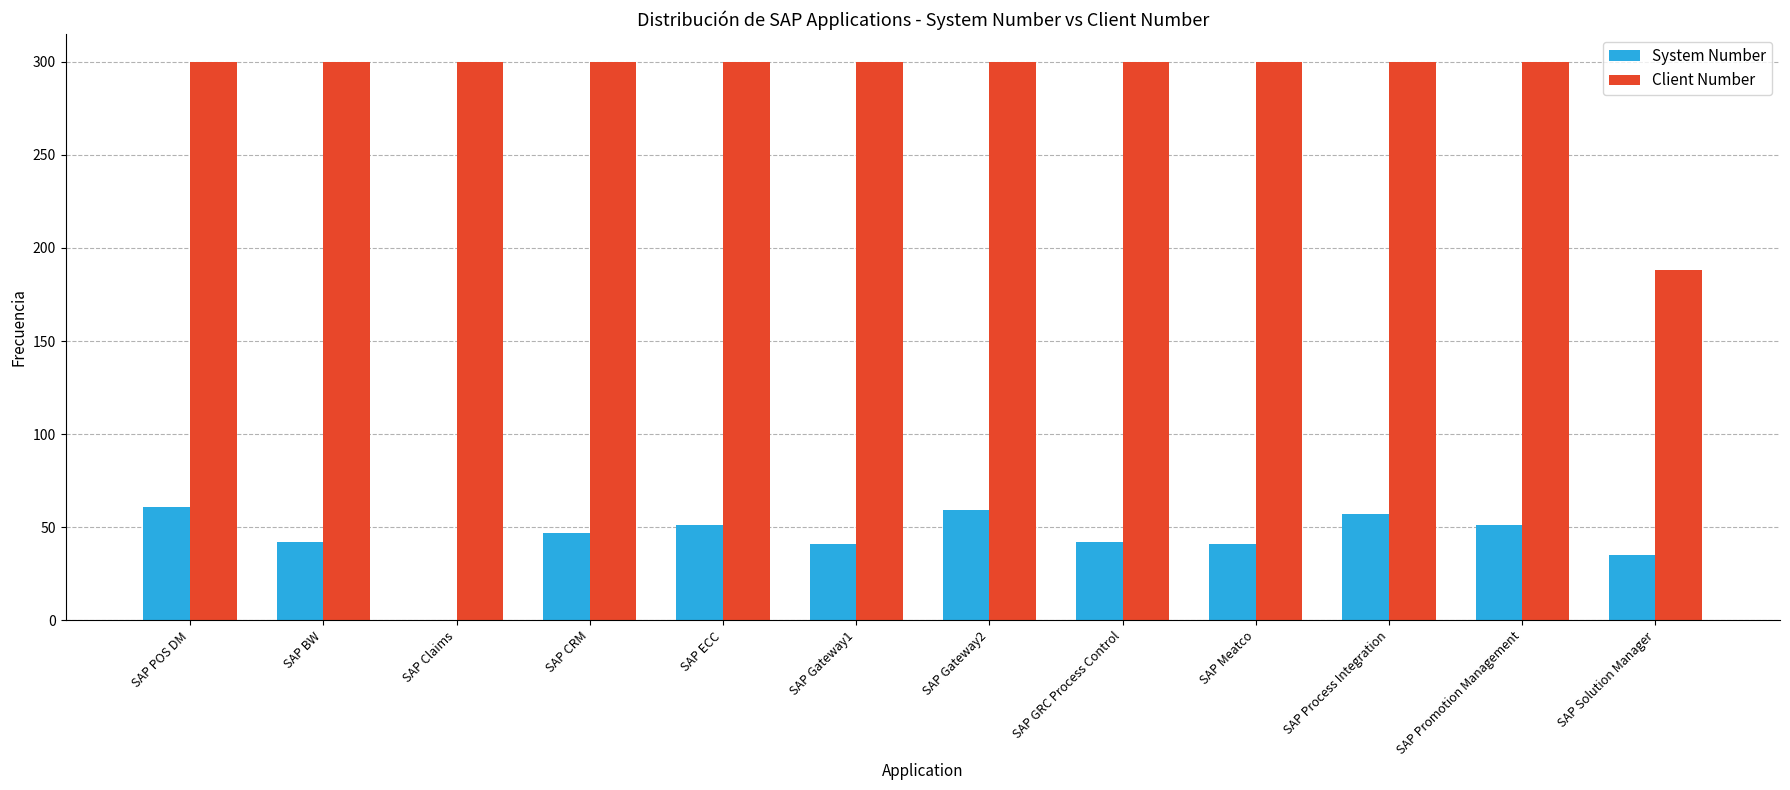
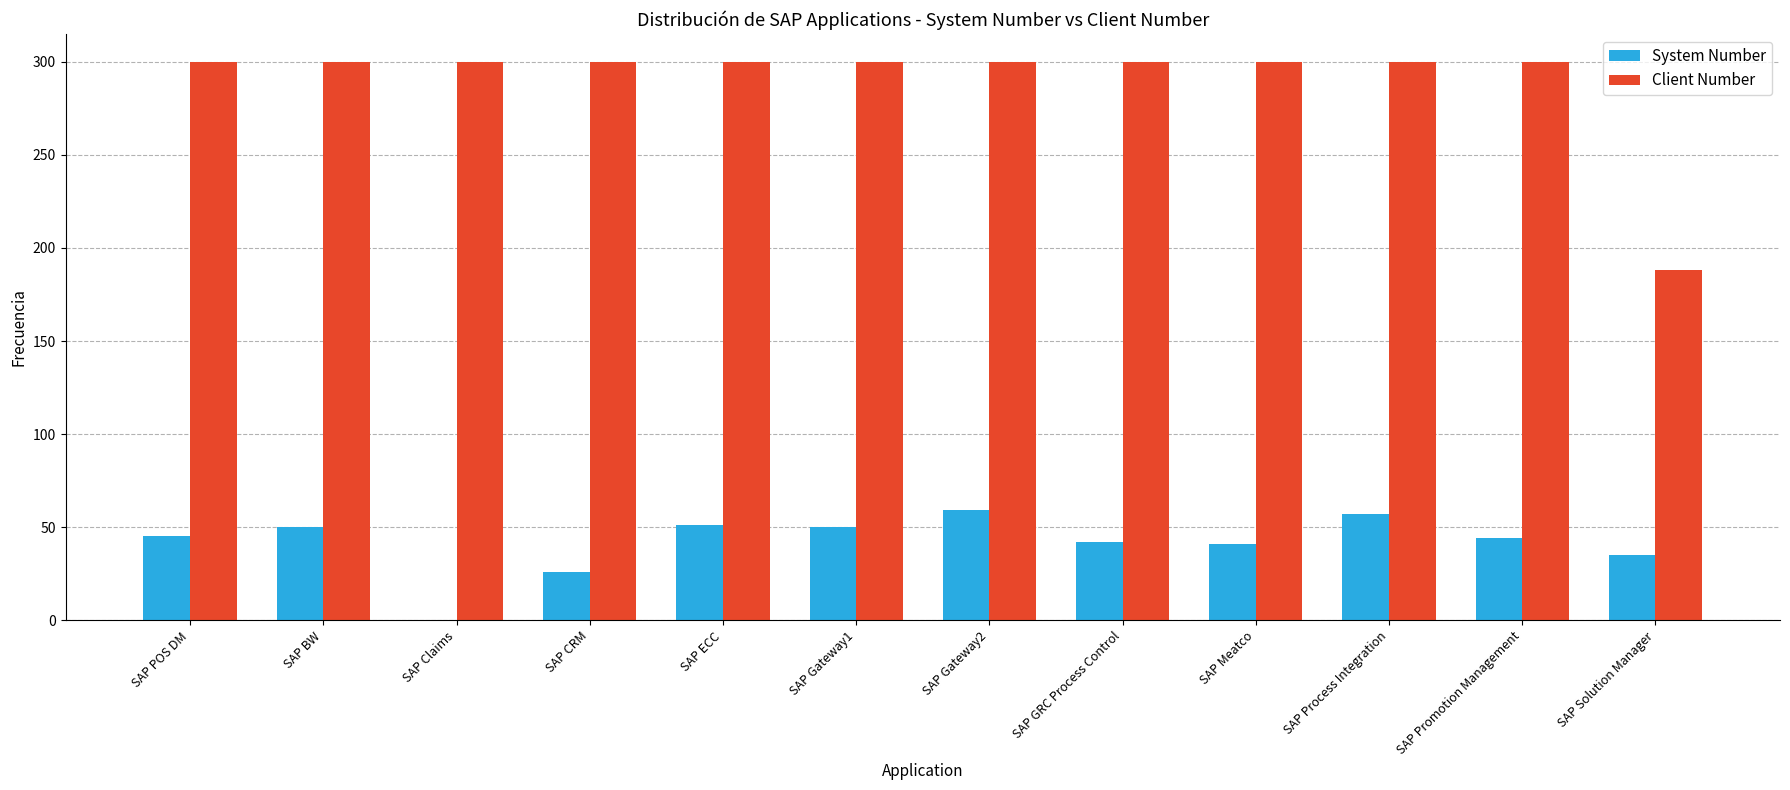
  {
    "System Number": {
-     "SAP POS DM": 61,
-     "SAP BW": 42,
+     "SAP POS DM": 45,
+     "SAP BW": 50,
      "SAP Claims": 0,
-     "SAP CRM": 47,
+     "SAP CRM": 26,
      "SAP ECC": 51,
-     "SAP Gateway1": 41,
+     "SAP Gateway1": 50,
      "SAP Gateway2": 59,
      "SAP GRC Process Control": 42,
      "SAP Meatco": 41,
      "SAP Process Integration": 57,
-     "SAP Promotion Management": 51,
+     "SAP Promotion Management": 44,
      "SAP Solution Manager": 35
    },
    "Client Number": {
      "SAP POS DM": 300,
      "SAP BW": 300,
      "SAP Claims": 300,
      "SAP CRM": 300,
      "SAP ECC": 300,
      "SAP Gateway1": 300,
      "SAP Gateway2": 300,
      "SAP GRC Process Control": 300,
      "SAP Meatco": 300,
      "SAP Process Integration": 300,
      "SAP Promotion Management": 300,
      "SAP Solution Manager": 188
    }
  }
